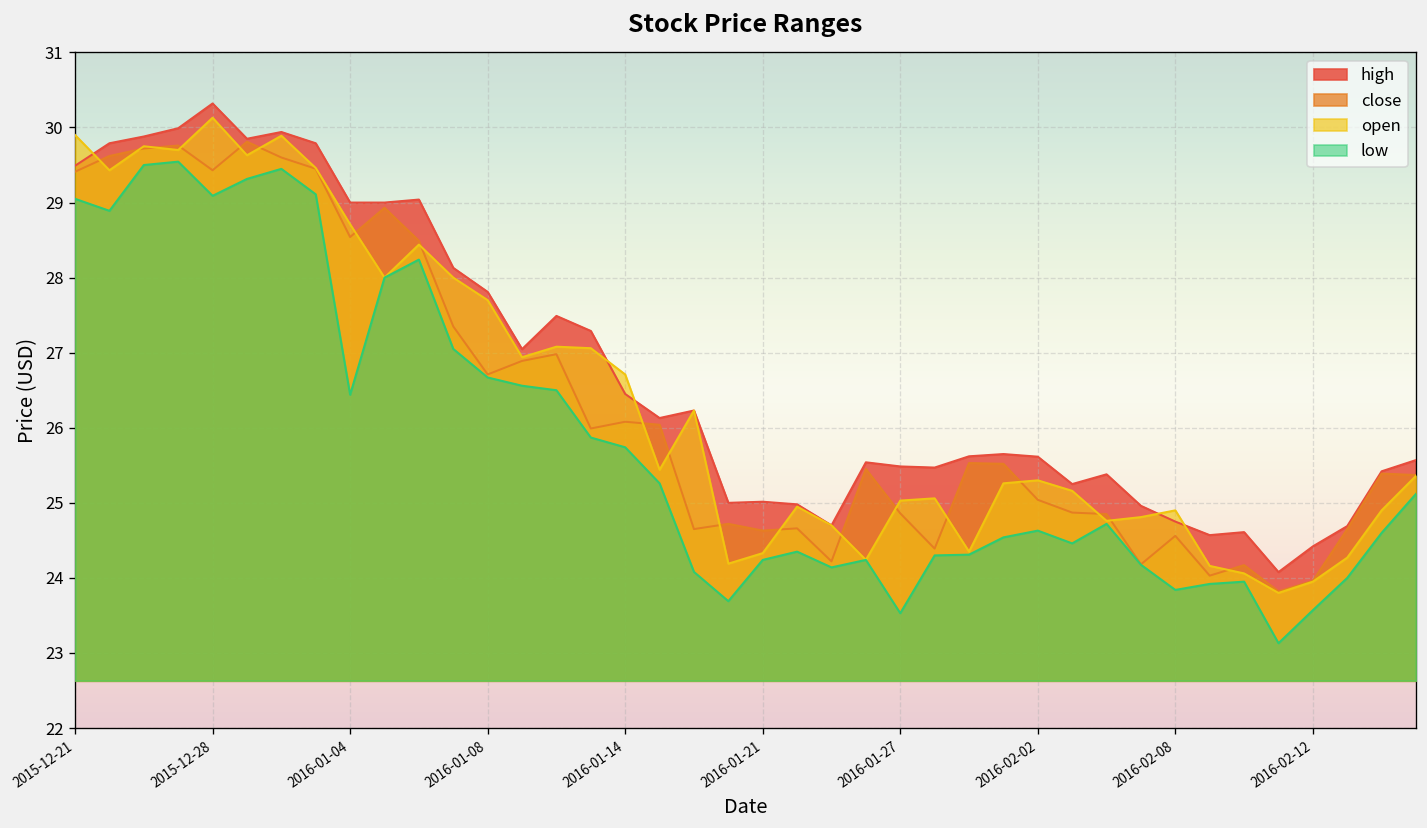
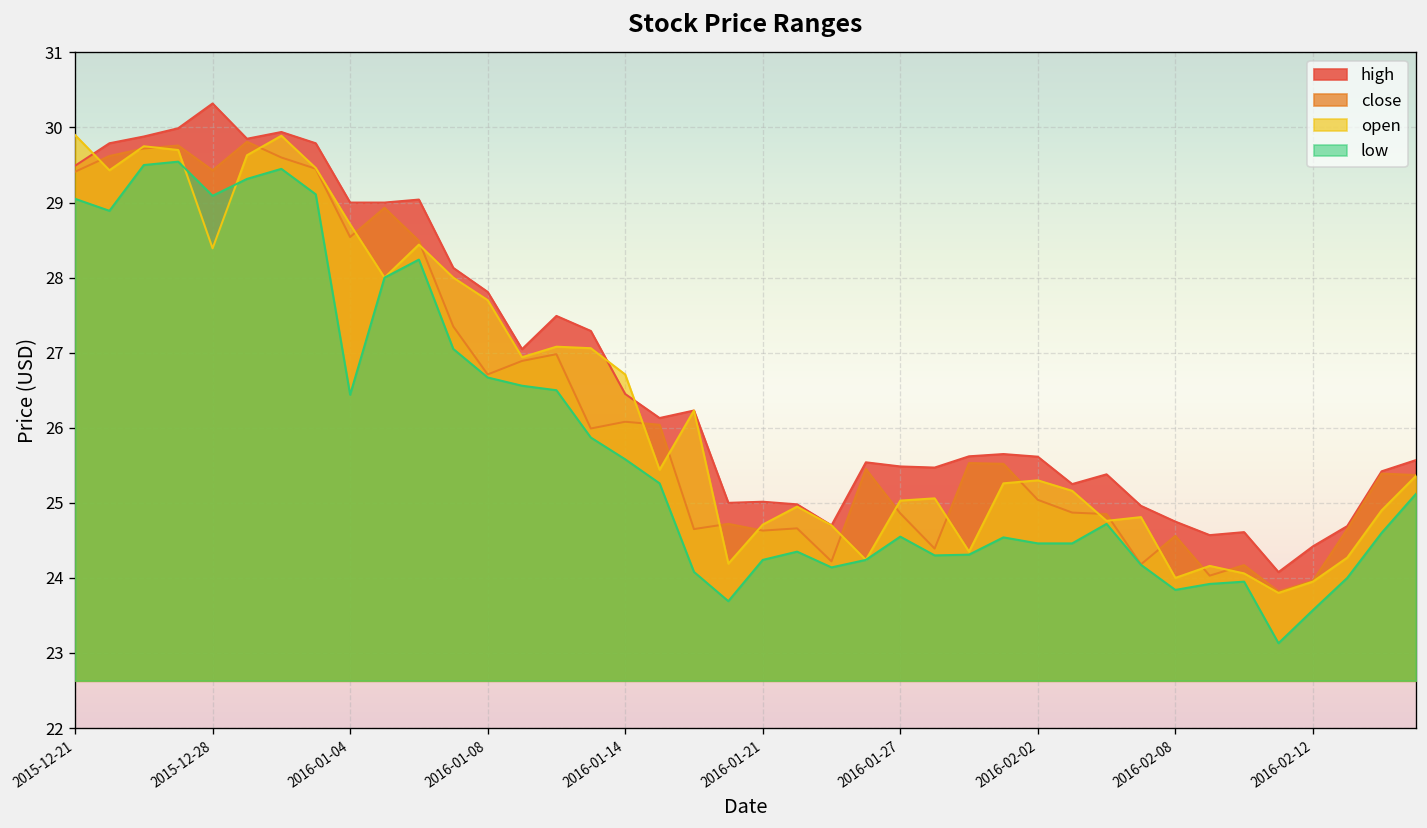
  {
    "open": {
      "2015-12-21": 29.9,
-     "2015-12-28": 30.1,
+     "2015-12-28": 28.4,
      "2016-01-04": 28.7,
      "2016-01-08": 27.7,
      "2016-01-14": 26.7,
-     "2016-01-21": 24.3,
+     "2016-01-21": 24.7,
      "2016-01-27": 25.0,
      "2016-02-02": 25.3,
-     "2016-02-08": 24.9
+     "2016-02-08": 24.0
    },
    "low": {
      "2015-12-21": 29.1,
      "2015-12-28": 29.1,
      "2016-01-04": 26.4,
-     "2016-01-14": 25.7,
+     "2016-01-14": 25.6,
      "2016-01-21": 24.2,
-     "2016-01-27": 23.5,
-     "2016-02-02": 24.6,
+     "2016-01-27": 24.6,
+     "2016-02-02": 24.5,
      "2016-02-08": 23.8,
      "2016-02-12": 23.6
    }
  }
